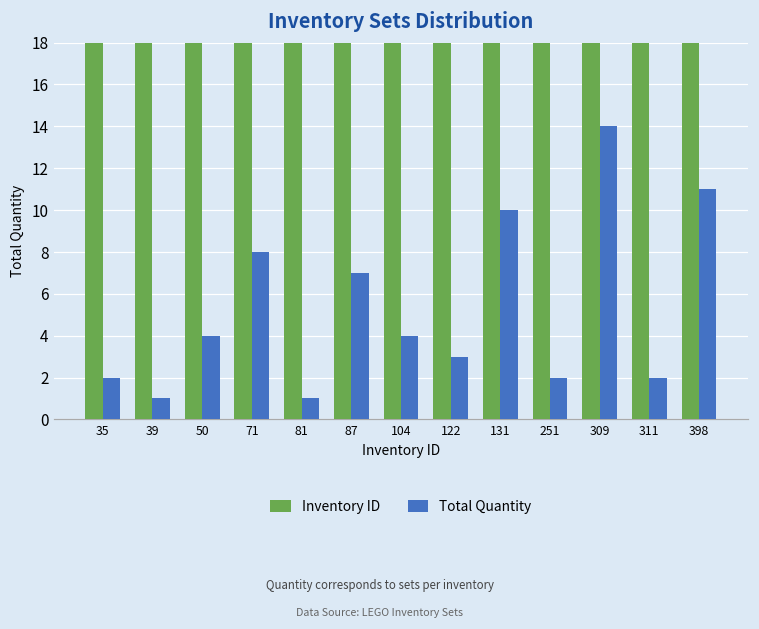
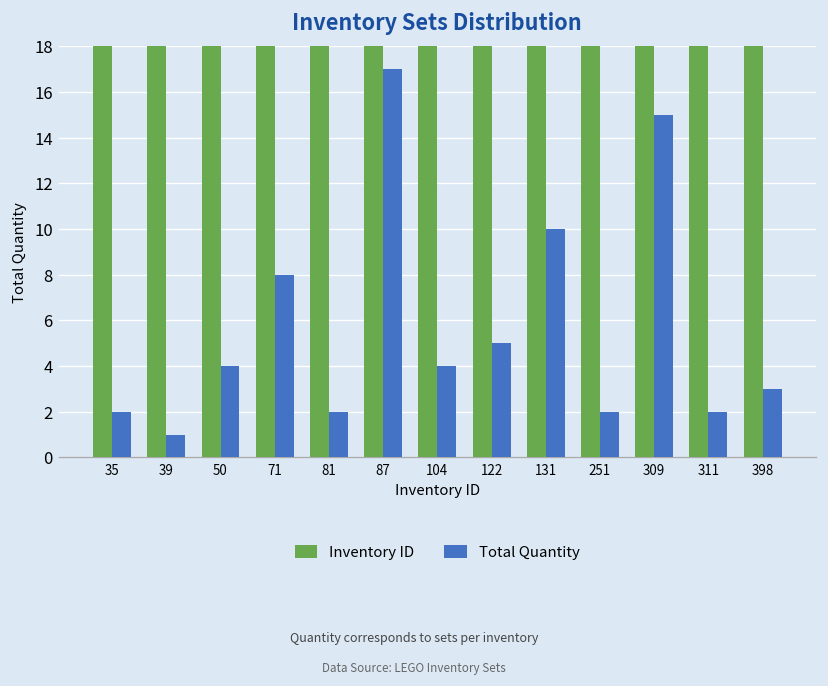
  {
    "Total Quantity": {
      "35": 2,
      "39": 1,
      "50": 4,
      "71": 8,
-     "81": 1,
-     "87": 7,
+     "81": 2,
+     "87": 17,
      "104": 4,
-     "122": 3,
+     "122": 5,
      "131": 10,
      "251": 2,
-     "309": 14,
+     "309": 15,
      "311": 2,
-     "398": 11
+     "398": 3
    }
  }
